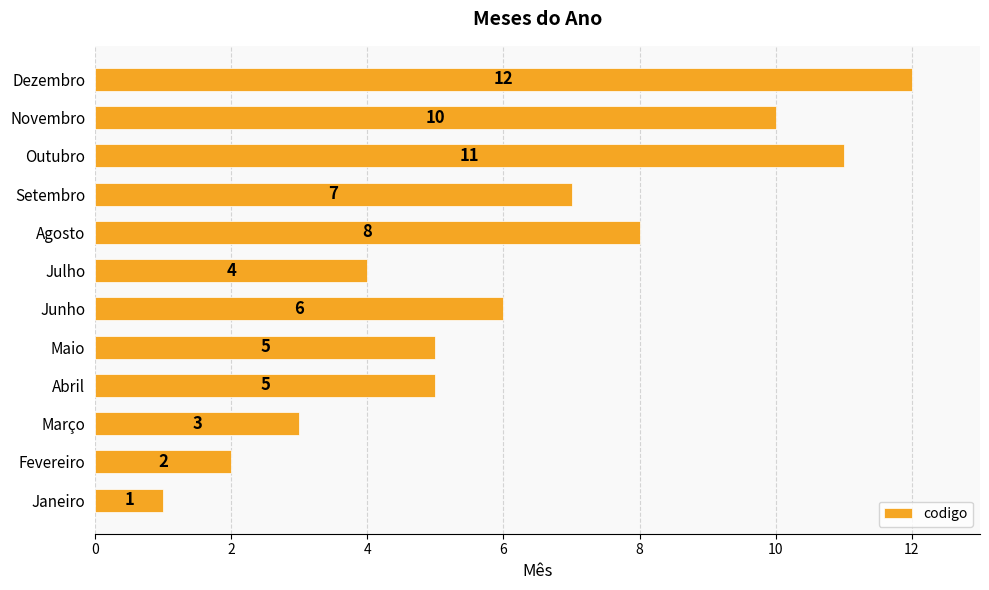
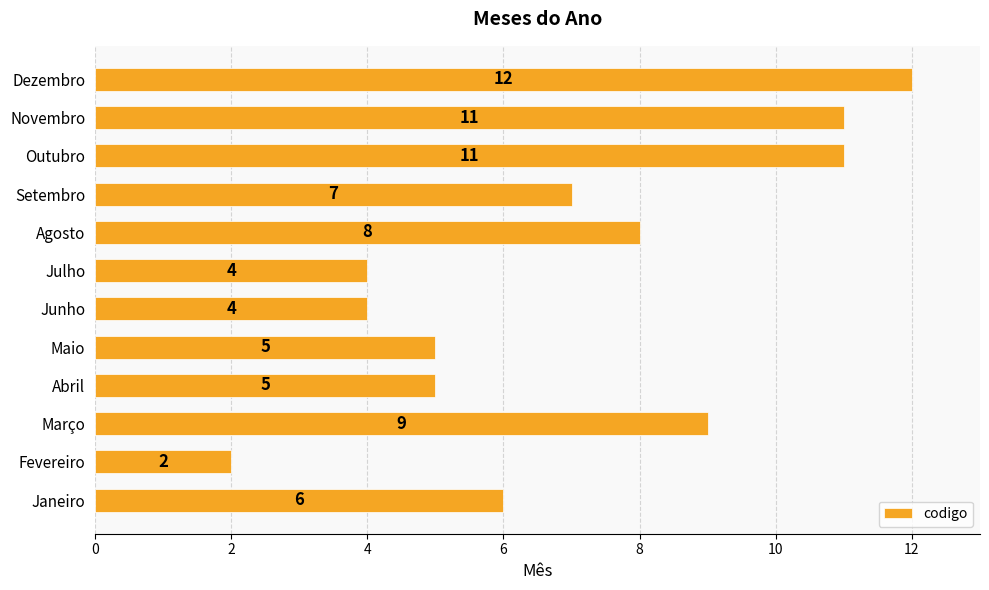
  {
    "Dezembro": 12,
-   "Novembro": 10,
+   "Novembro": 11,
    "Outubro": 11,
    "Setembro": 7,
    "Agosto": 8,
    "Julho": 4,
-   "Junho": 6,
+   "Junho": 4,
    "Maio": 5,
    "Abril": 5,
-   "Março": 3,
+   "Março": 9,
    "Fevereiro": 2,
-   "Janeiro": 1
+   "Janeiro": 6
  }
